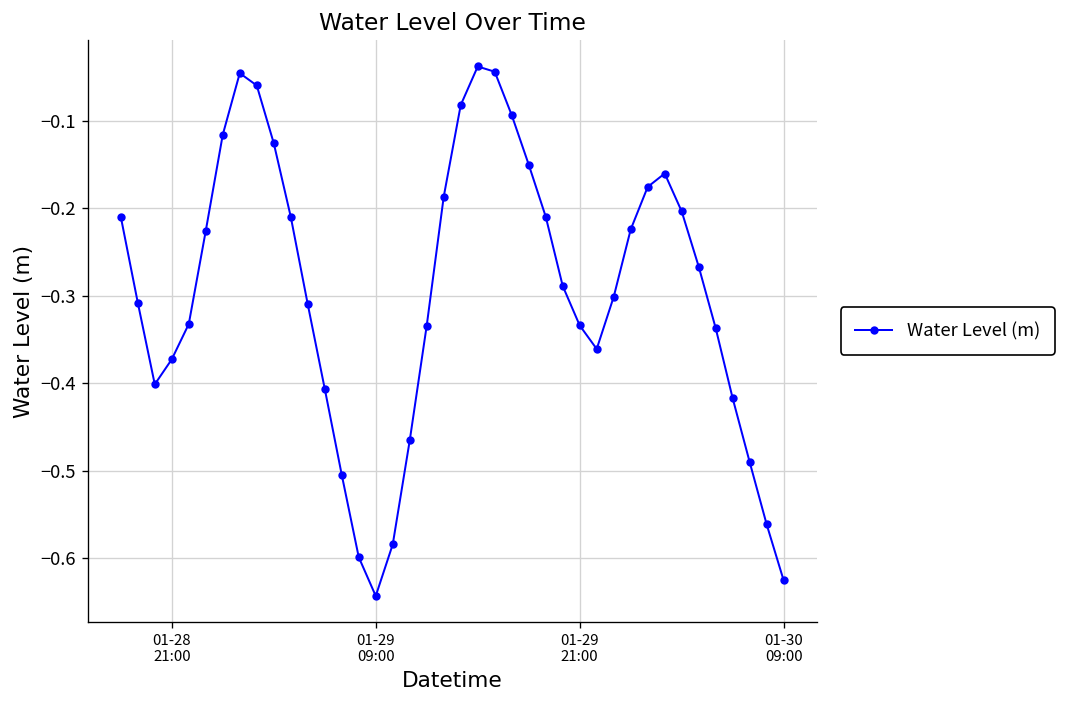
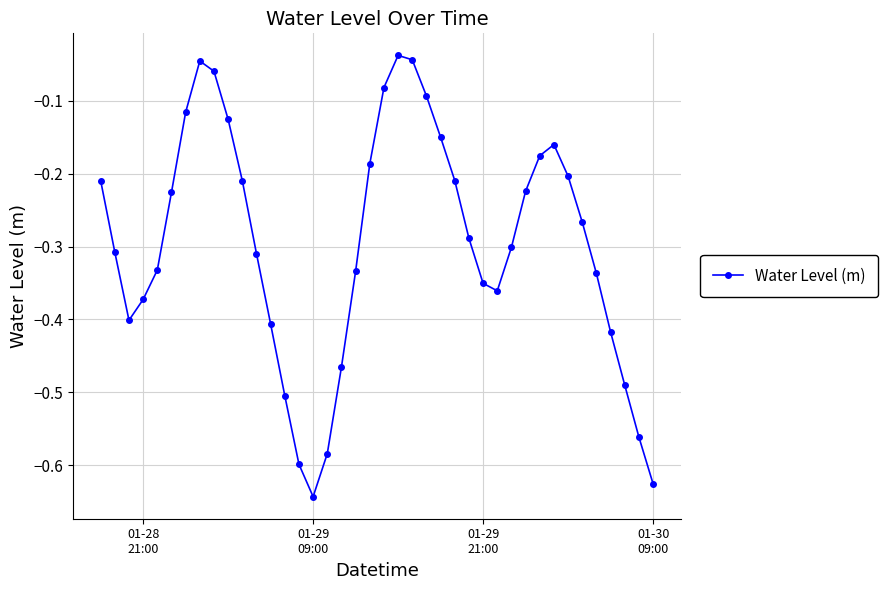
  {
    "01-28 21:00": -0.37,
    "01-29 09:00": -0.64,
-   "01-29 21:00": -0.33,
+   "01-29 21:00": -0.35,
    "01-30 09:00": -0.63
  }
